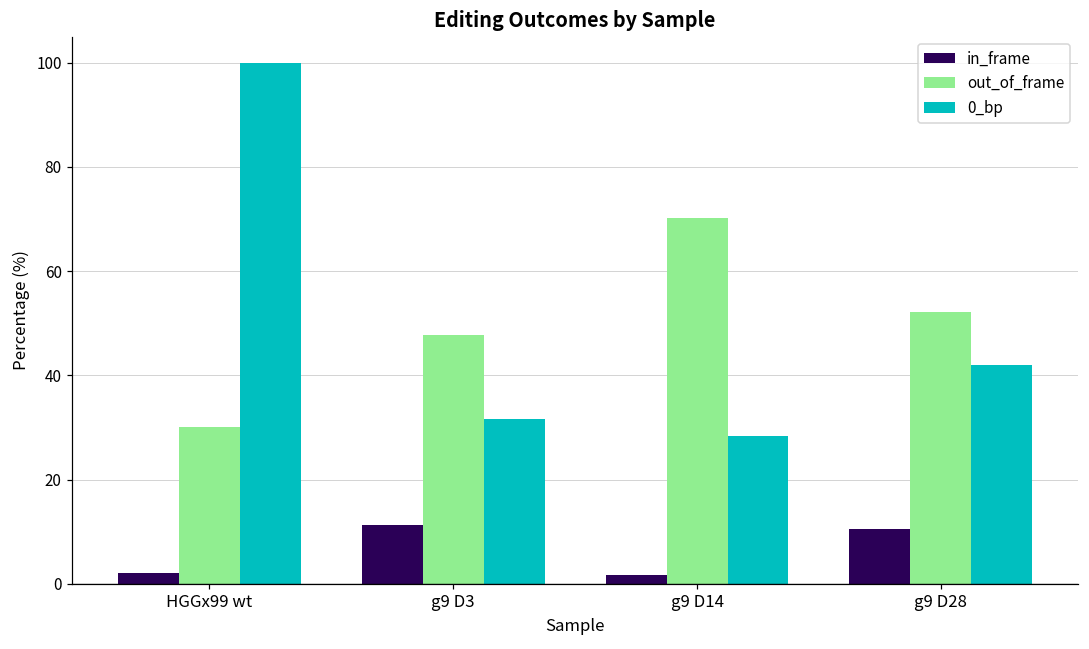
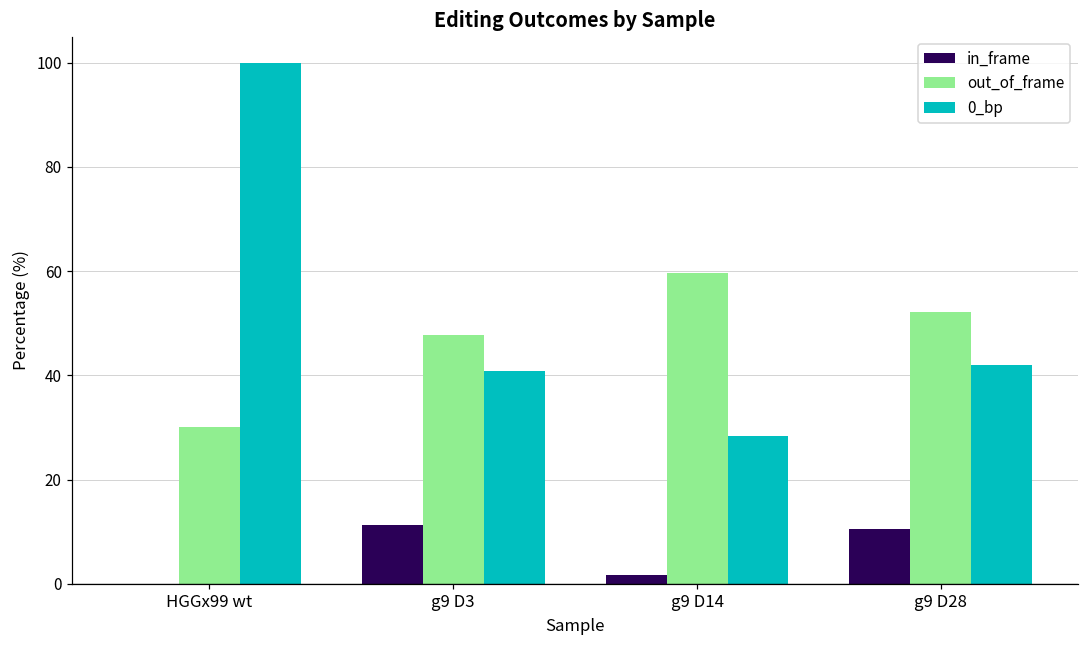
  {
    "in_frame": {
-     "HGGx99 wt": 2,
+     "HGGx99 wt": 0,
      "g9 D3": 11,
      "g9 D14": 2,
      "g9 D28": 11
    },
    "out_of_frame": {
      "HGGx99 wt": 30,
      "g9 D3": 48,
-     "g9 D14": 70,
+     "g9 D14": 60,
      "g9 D28": 52
    },
    "0_bp": {
      "HGGx99 wt": 100,
-     "g9 D3": 32,
+     "g9 D3": 41,
      "g9 D14": 28,
      "g9 D28": 42
    }
  }
